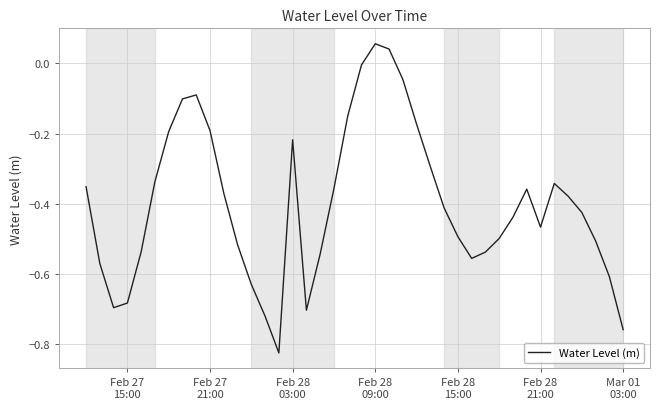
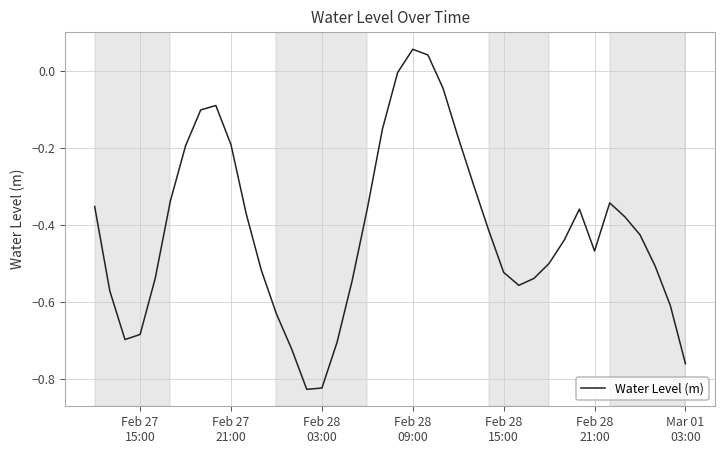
  {
    "Feb 27 15:00": -0.68,
    "Feb 27 21:00": -0.19,
-   "Feb 28 03:00": -0.22,
+   "Feb 28 03:00": -0.82,
    "Feb 28 09:00": 0.06,
-   "Feb 28 15:00": -0.49,
+   "Feb 28 15:00": -0.52,
    "Feb 28 21:00": -0.47,
    "Mar 01 03:00": -0.76
  }
